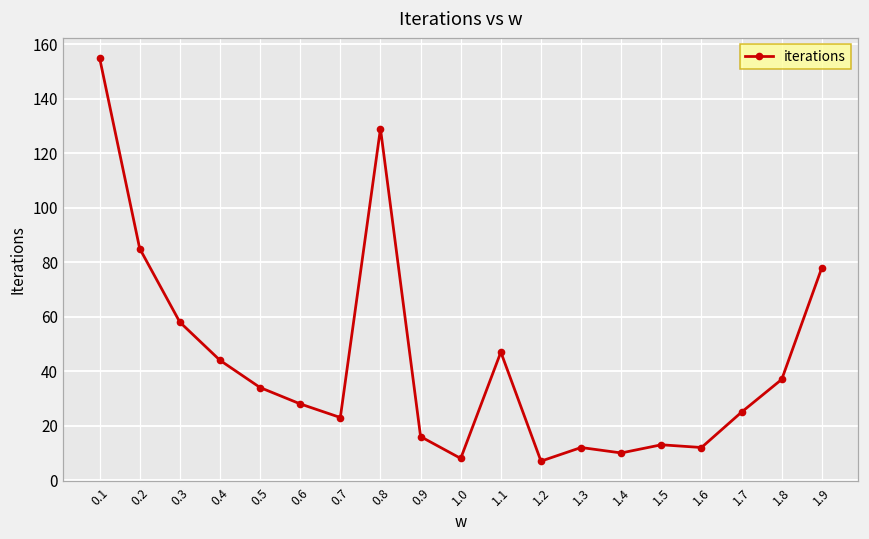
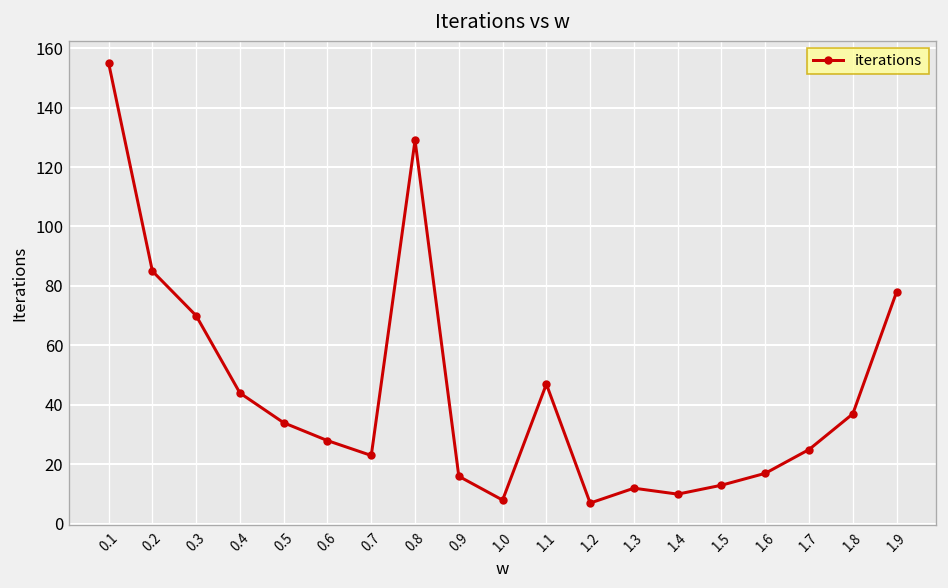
  {
    "0.1": 155,
    "0.2": 85,
-   "0.3": 58,
+   "0.3": 70,
    "0.4": 44,
    "0.5": 34,
    "0.6": 28,
    "0.7": 23,
    "0.8": 129,
    "0.9": 16,
    "1.0": 8,
    "1.1": 47,
    "1.2": 7,
    "1.3": 12,
    "1.4": 10,
    "1.5": 13,
-   "1.6": 12,
+   "1.6": 17,
    "1.7": 25,
    "1.8": 37,
    "1.9": 78
  }
